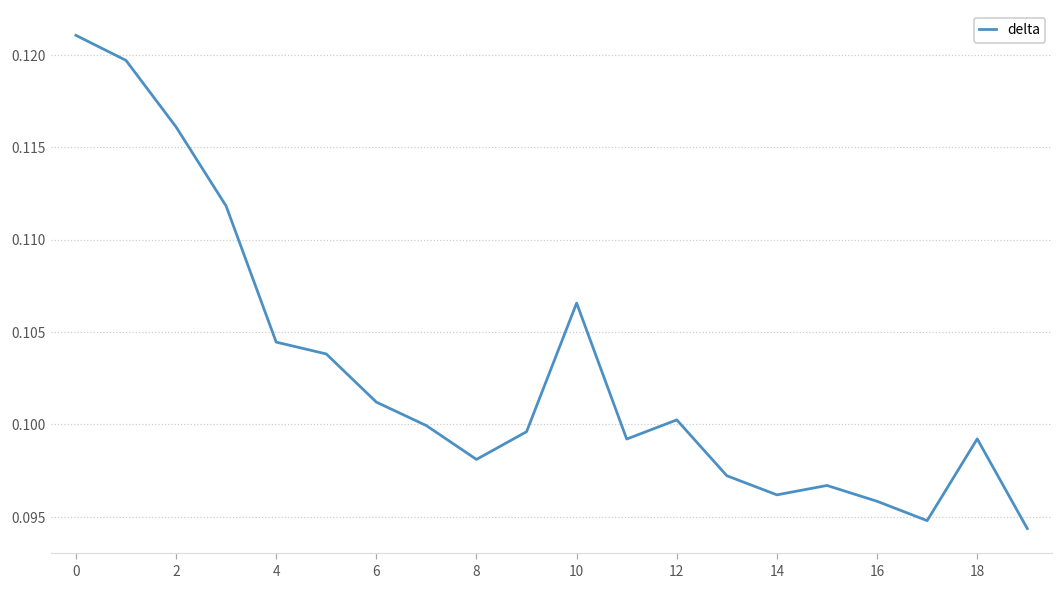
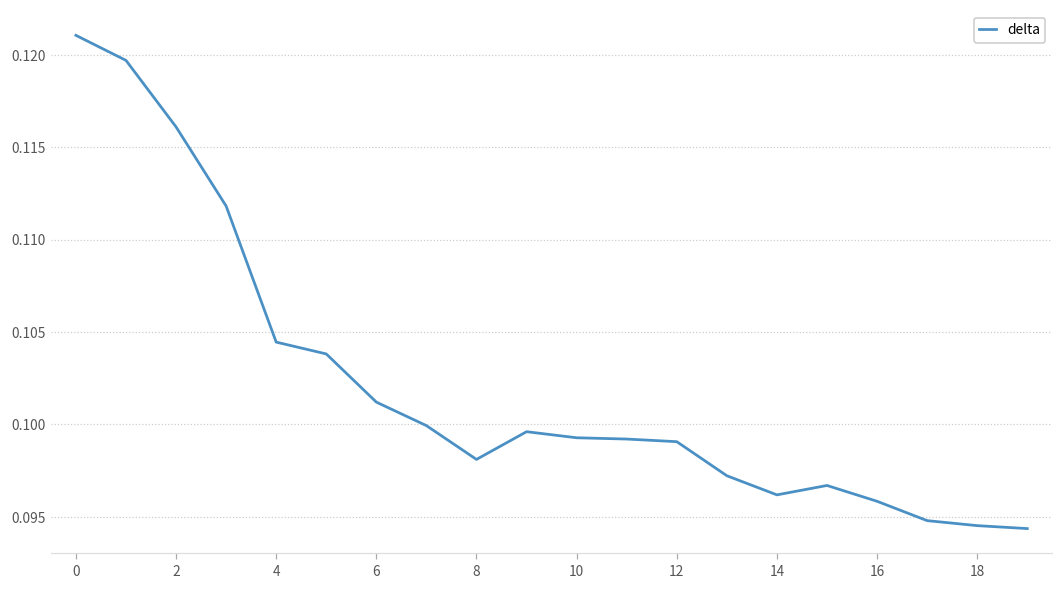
  {
    "0": 0.1211,
    "2": 0.1161,
    "4": 0.1045,
    "6": 0.1012,
    "8": 0.0981,
-   "10": 0.1066,
-   "12": 0.1002,
+   "10": 0.0993,
+   "12": 0.0991,
    "14": 0.0962,
    "16": 0.0958,
-   "18": 0.0992
+   "18": 0.0945
  }
